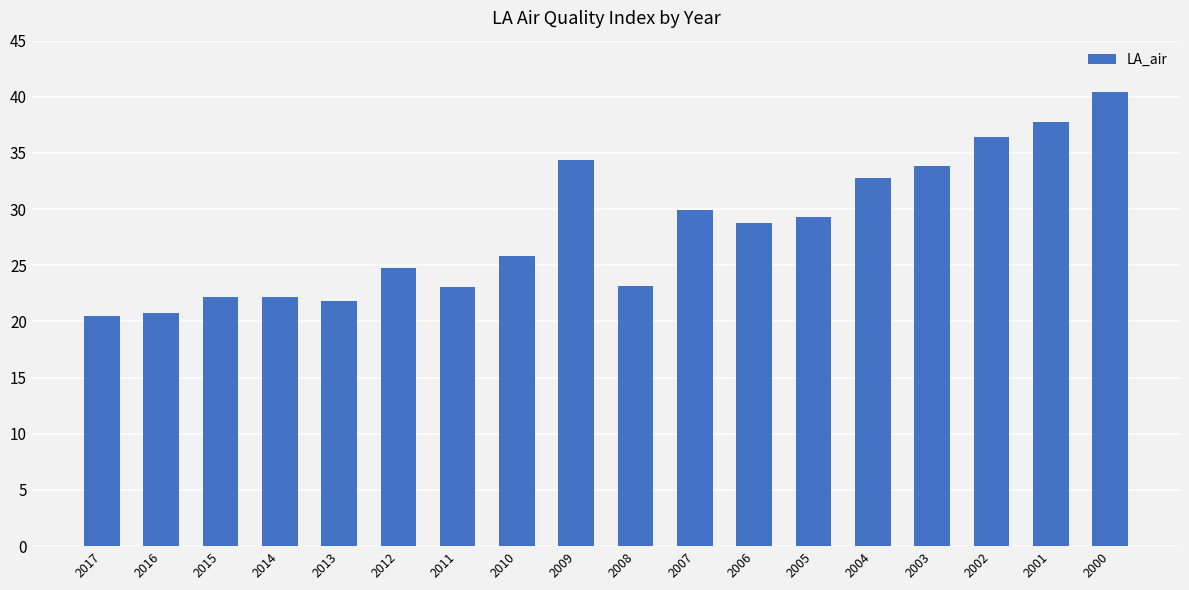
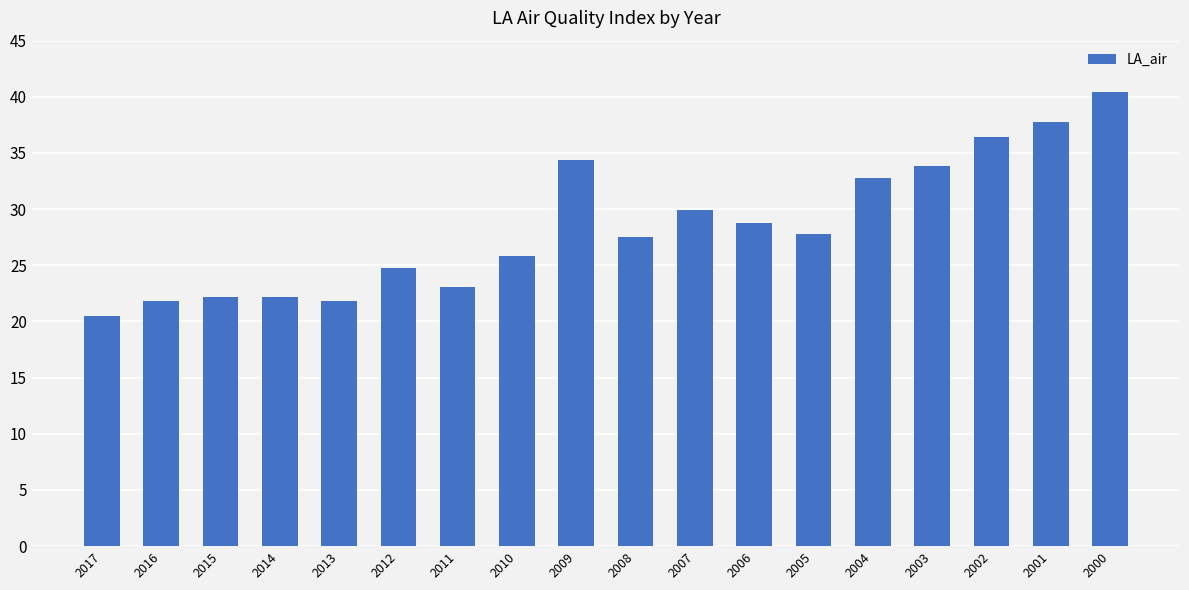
  {
    "2017": 20.5,
-   "2016": 20.8,
+   "2016": 21.8,
    "2015": 22.2,
    "2014": 22.2,
    "2013": 21.8,
    "2012": 24.8,
    "2011": 23.1,
    "2010": 25.8,
    "2009": 34.4,
-   "2008": 23.2,
+   "2008": 27.5,
    "2007": 29.9,
    "2006": 28.8,
-   "2005": 29.3,
+   "2005": 27.8,
    "2004": 32.8,
    "2003": 33.8,
    "2002": 36.4,
    "2001": 37.8,
    "2000": 40.4
  }
